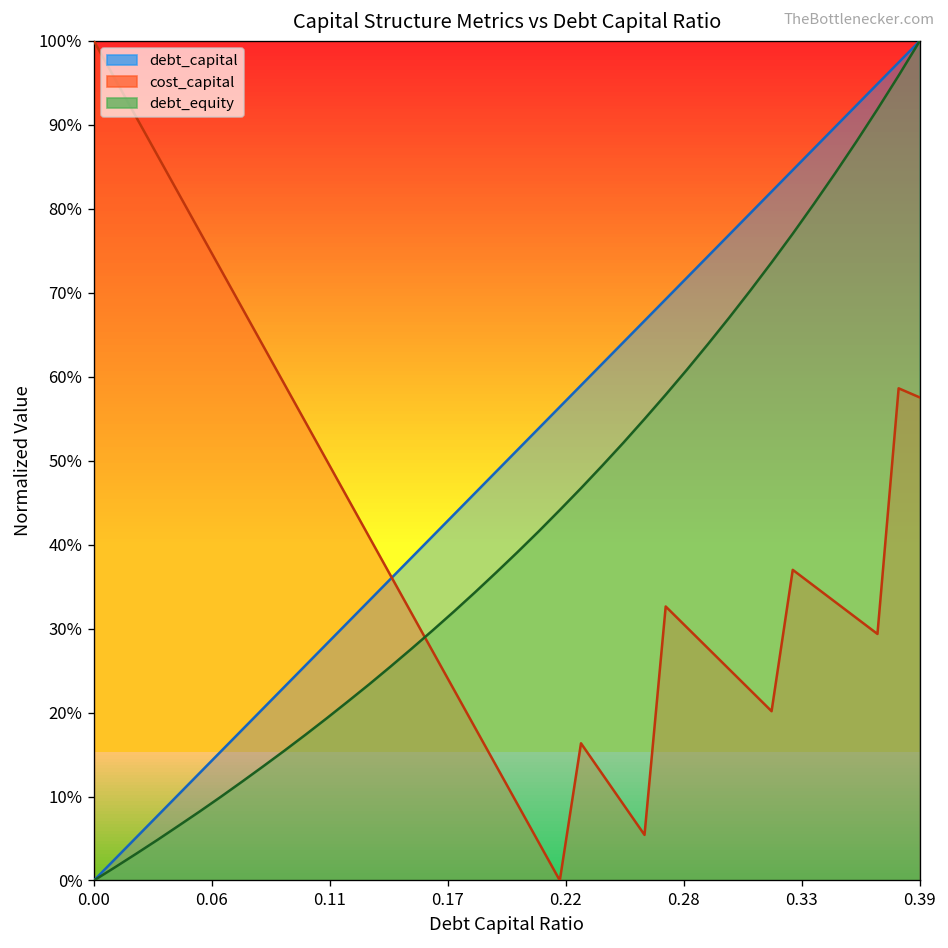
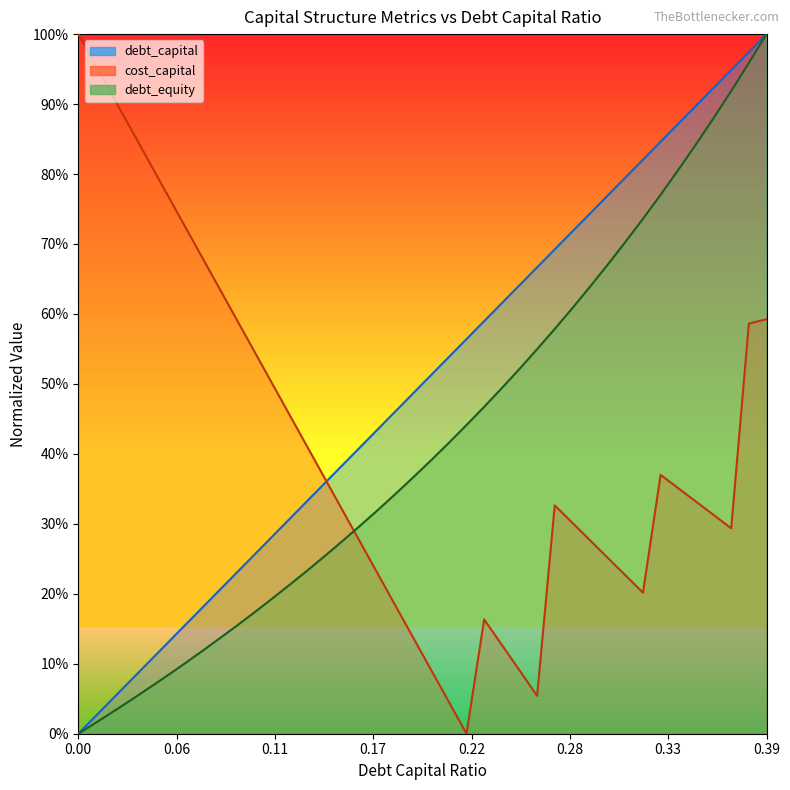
  {
    "cost_capital": {
      "0.00": "100%",
-     "0.39": "58%"
+     "0.39": "59%"
    }
  }
